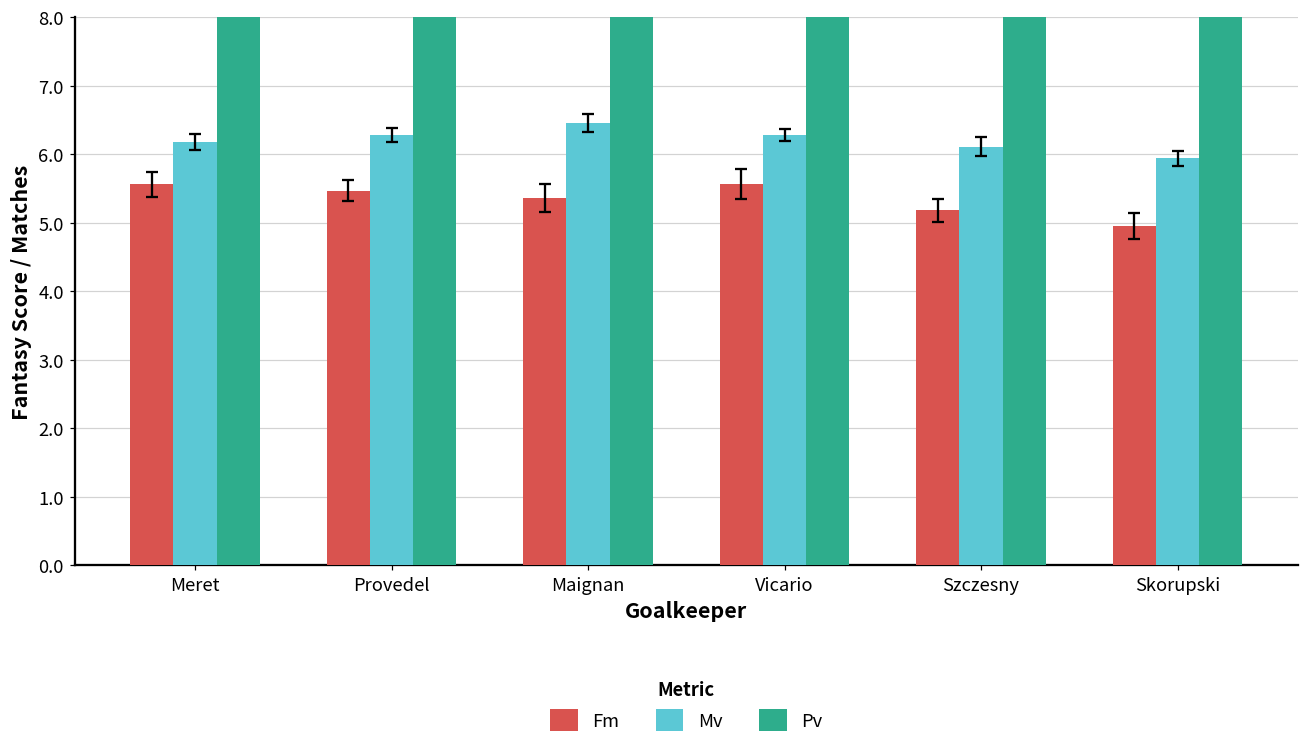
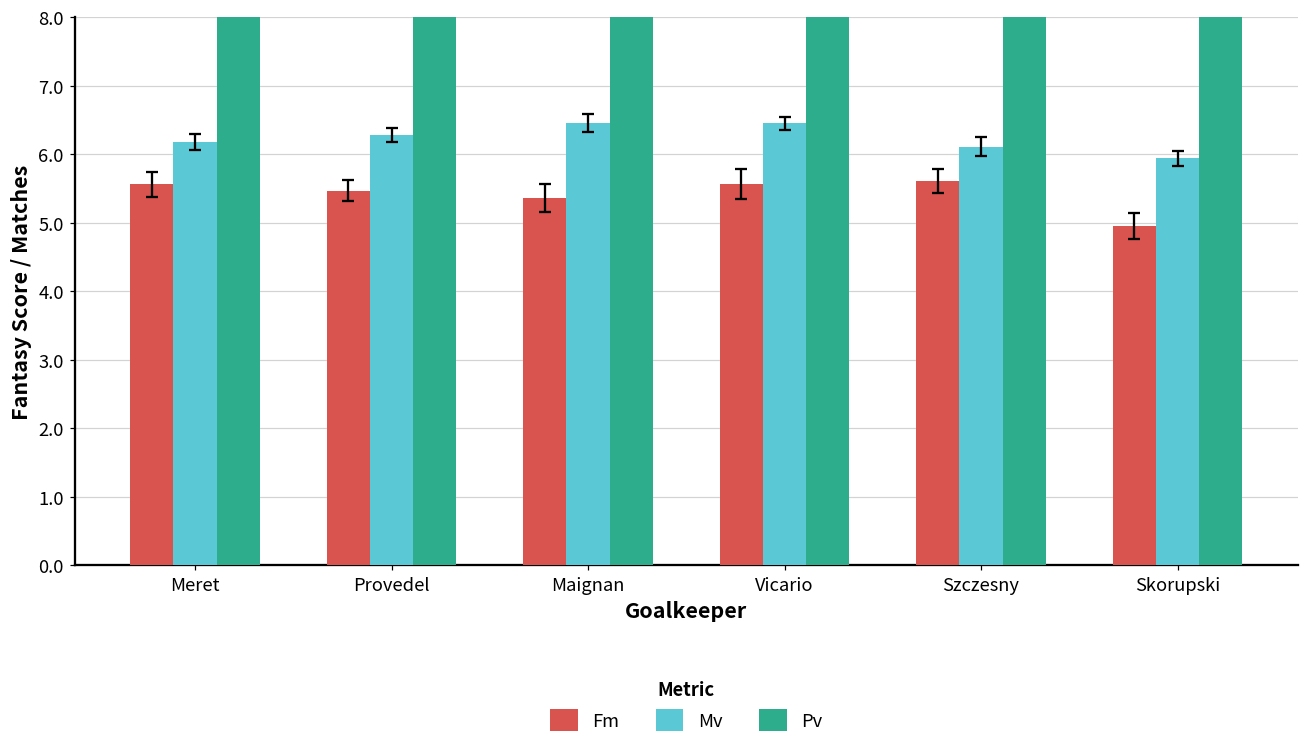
  {
    "Fm": {
      "Meret": 5.6,
      "Provedel": 5.5,
      "Maignan": 5.4,
      "Vicario": 5.6,
-     "Szczesny": 5.2,
+     "Szczesny": 5.6,
      "Skorupski": 5.0
    },
    "Mv": {
      "Meret": 6.2,
      "Provedel": 6.3,
      "Maignan": 6.5,
-     "Vicario": 6.3,
+     "Vicario": 6.5,
      "Szczesny": 6.1,
      "Skorupski": 5.9
    }
  }
